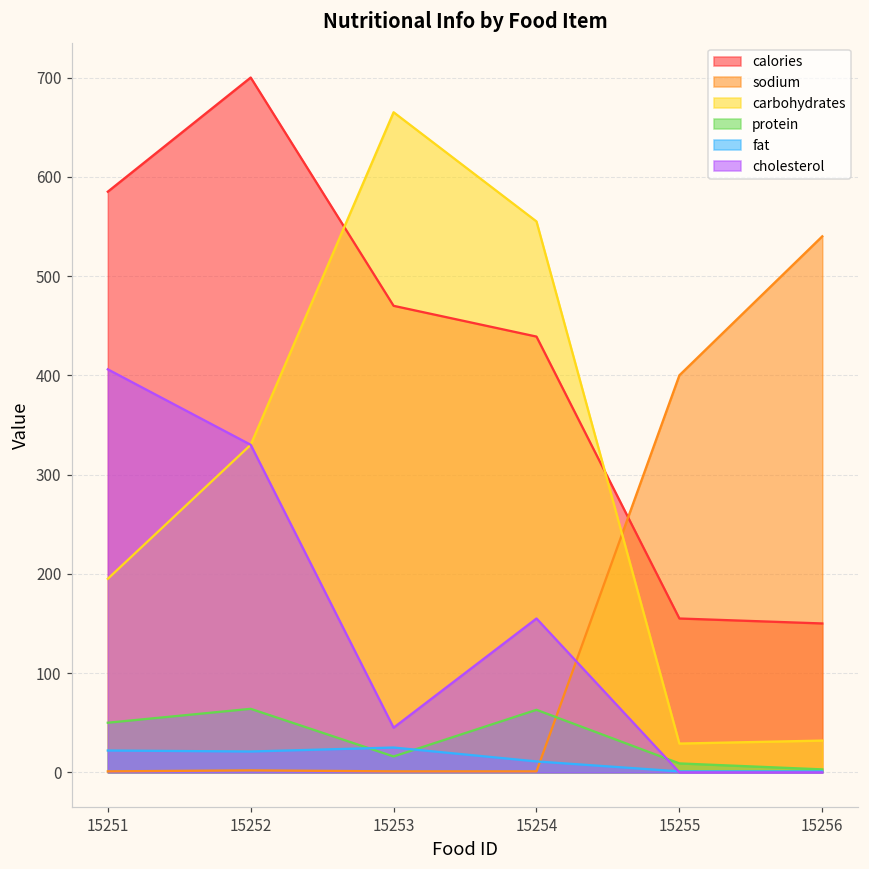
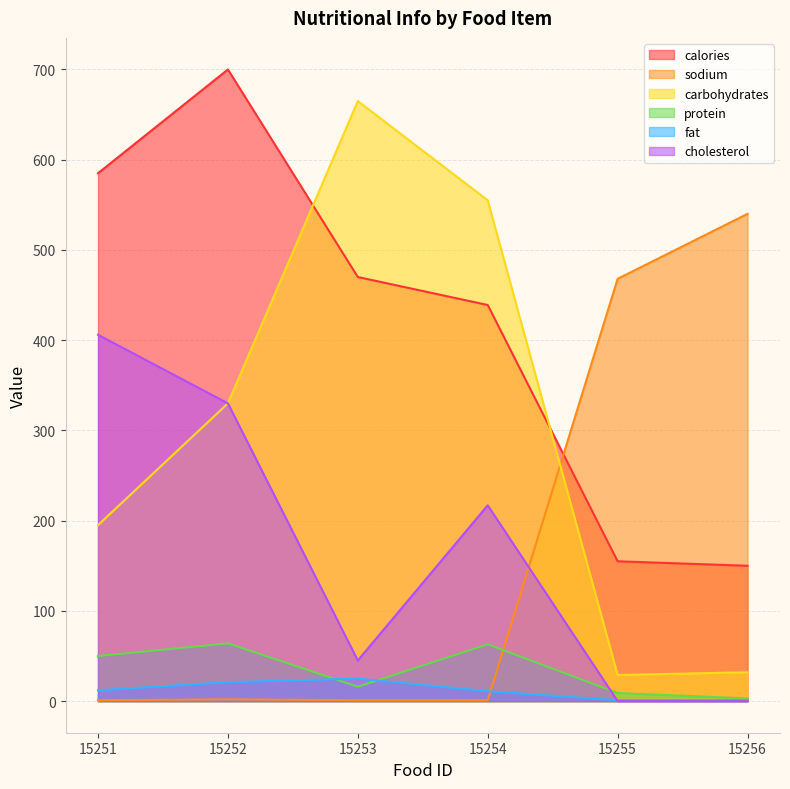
  {
    "calories": {
      "15251": 590,
      "15252": 700,
      "15253": 470,
      "15254": 440,
      "15255": 160,
      "15256": 150
    },
    "sodium": {
      "15251": 0,
      "15252": 0,
      "15253": 0,
      "15254": 0,
-     "15255": 400,
+     "15255": 470,
      "15256": 540
    },
    "carbohydrates": {
      "15251": 200,
      "15253": 670,
      "15254": 560,
      "15255": 30,
      "15256": 30
    },
    "protein": {
      "15251": 50,
      "15252": 60,
      "15253": 20,
      "15254": 60,
      "15255": 10
    },
    "fat": {
-     "15251": 20,
+     "15251": 10,
      "15252": 20,
      "15253": 30,
      "15254": 10
    },
    "cholesterol": {
      "15251": 410,
      "15253": 50,
-     "15254": 160
+     "15254": 220
    }
  }
